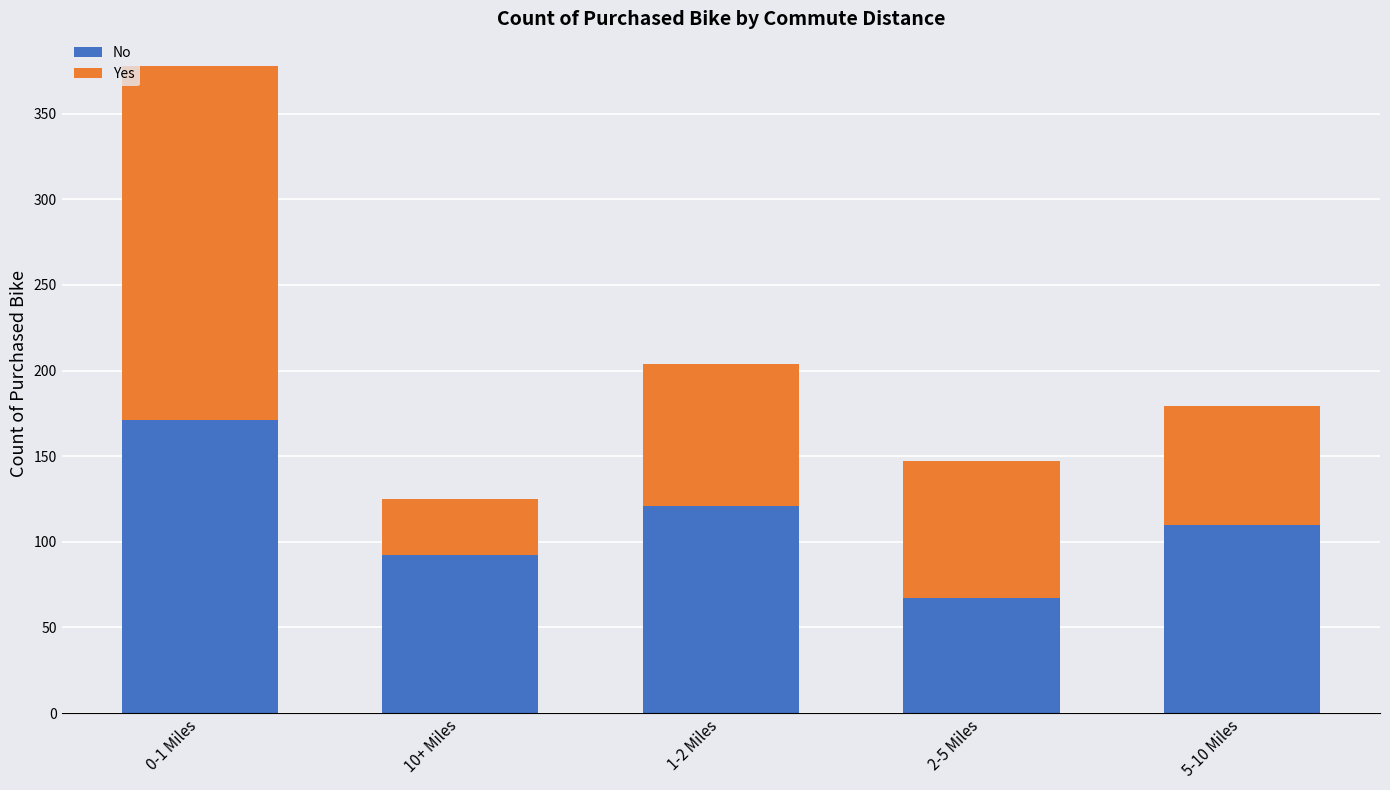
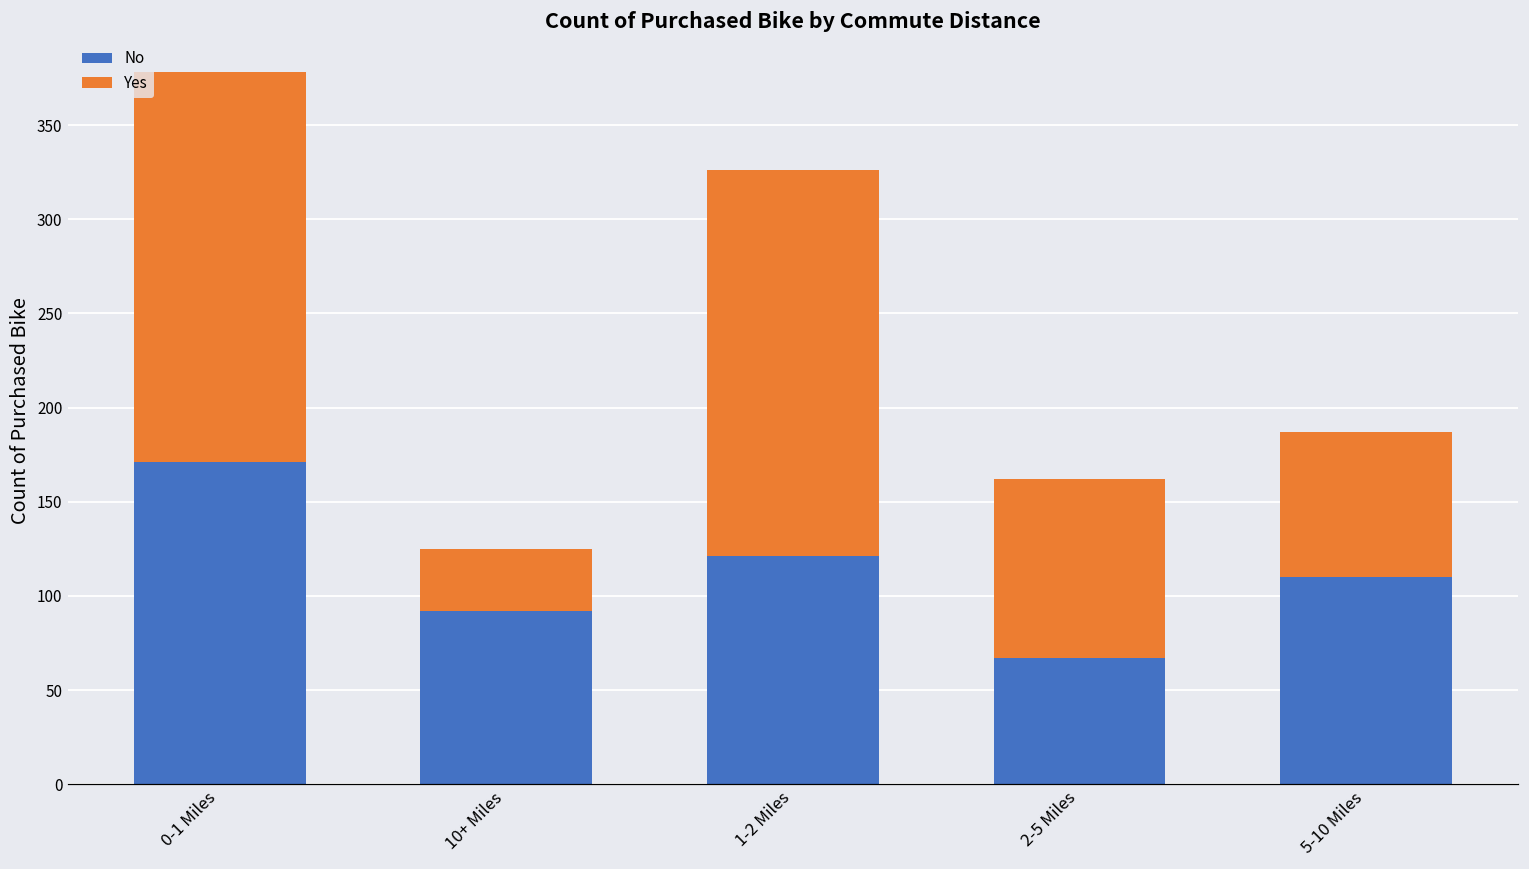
  {
    "No": {
      "0-1 Miles": 171,
      "10+ Miles": 92,
      "1-2 Miles": 121,
      "2-5 Miles": 67,
      "5-10 Miles": 110
    },
    "Yes": {
      "0-1 Miles": 207,
      "10+ Miles": 33,
-     "1-2 Miles": 83,
-     "2-5 Miles": 80,
-     "5-10 Miles": 69
+     "1-2 Miles": 205,
+     "2-5 Miles": 95,
+     "5-10 Miles": 77
    }
  }
